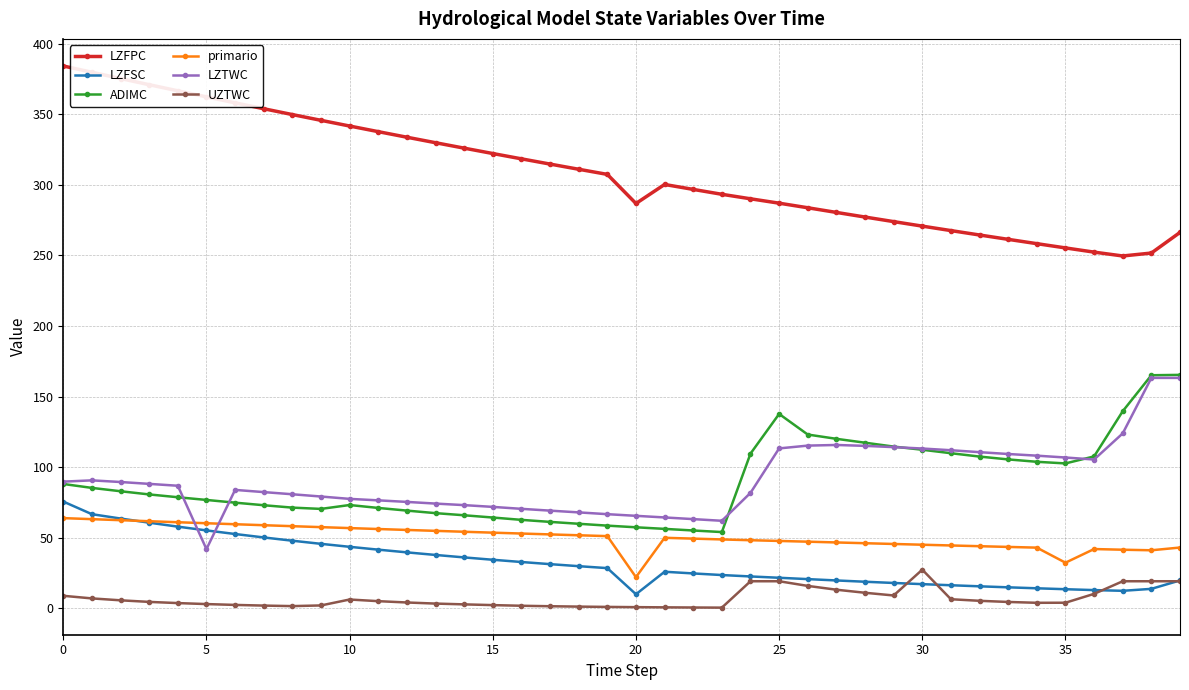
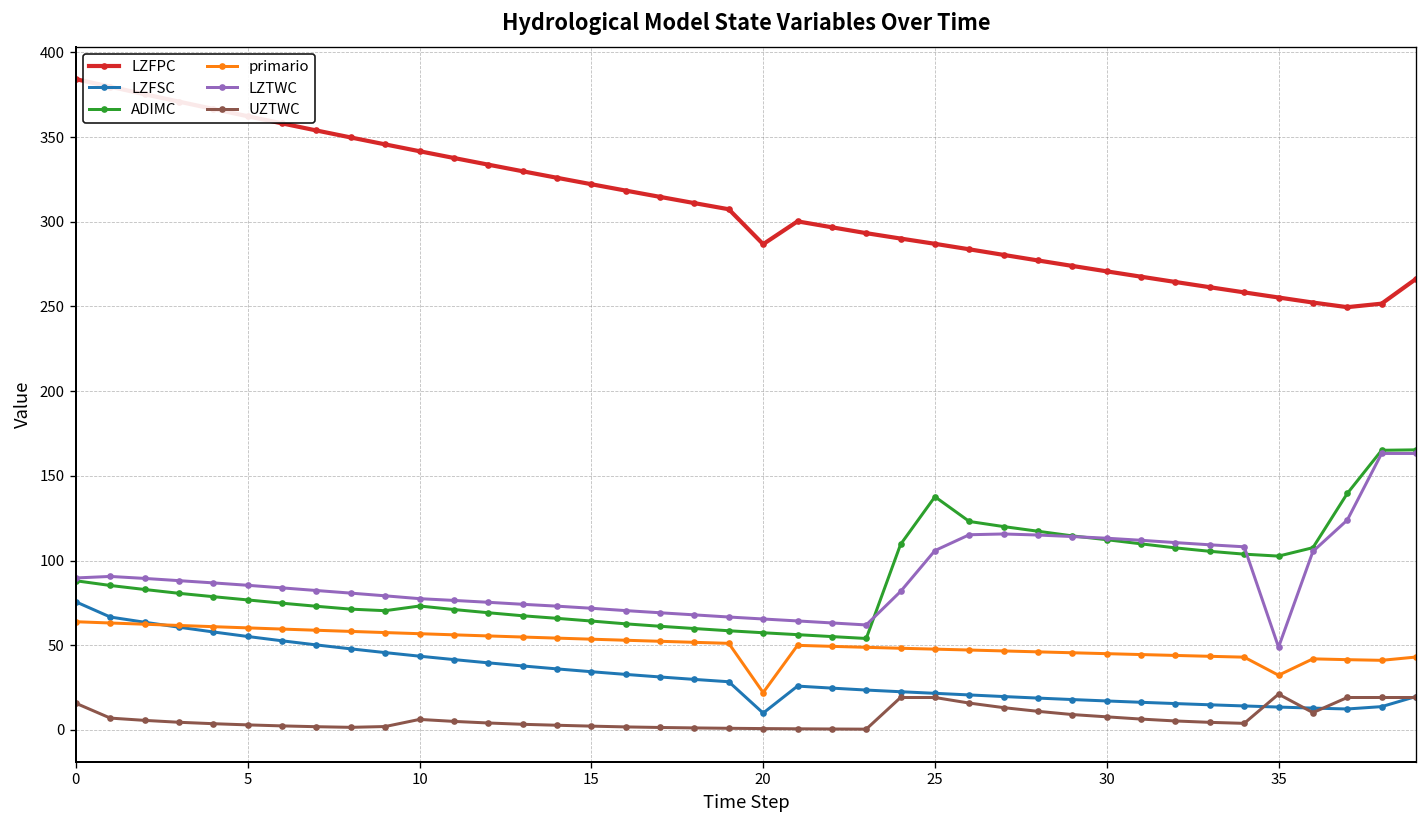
  {
    "LZFPC": {
      "0": 384,
      "10": 342,
      "15": 322,
      "20": 287,
      "25": 287,
      "30": 271,
      "35": 255
    },
    "LZFSC": {
      "0": 76,
      "5": 55,
      "10": 44,
      "15": 34,
      "20": 10,
      "25": 22,
      "30": 17,
      "35": 13
    },
    "ADIMC": {
      "5": 77,
      "10": 73,
      "15": 64,
      "20": 57,
      "25": 138,
      "35": 103
    },
    "primario": {
      "0": 64,
      "5": 60,
      "10": 57,
      "15": 54,
      "20": 22,
      "25": 48,
      "30": 45,
      "35": 32
    },
    "LZTWC": {
-     "5": 42,
+     "5": 85,
      "10": 77,
      "15": 72,
      "20": 65,
-     "25": 113,
-     "35": 107
+     "25": 106,
+     "35": 49
    },
    "UZTWC": {
-     "0": 9,
+     "0": 16,
      "5": 3,
      "10": 6,
      "15": 2,
      "20": 1,
      "25": 19,
-     "30": 27,
-     "35": 4
+     "30": 8,
+     "35": 21
    }
  }
